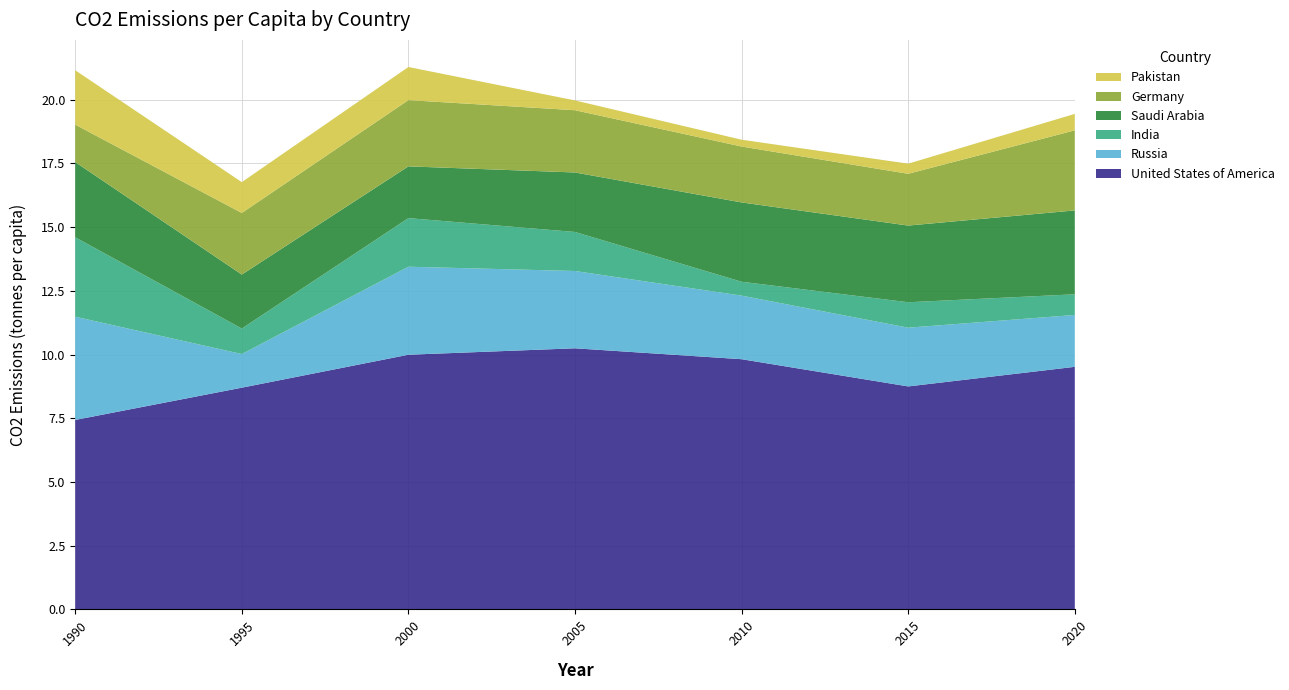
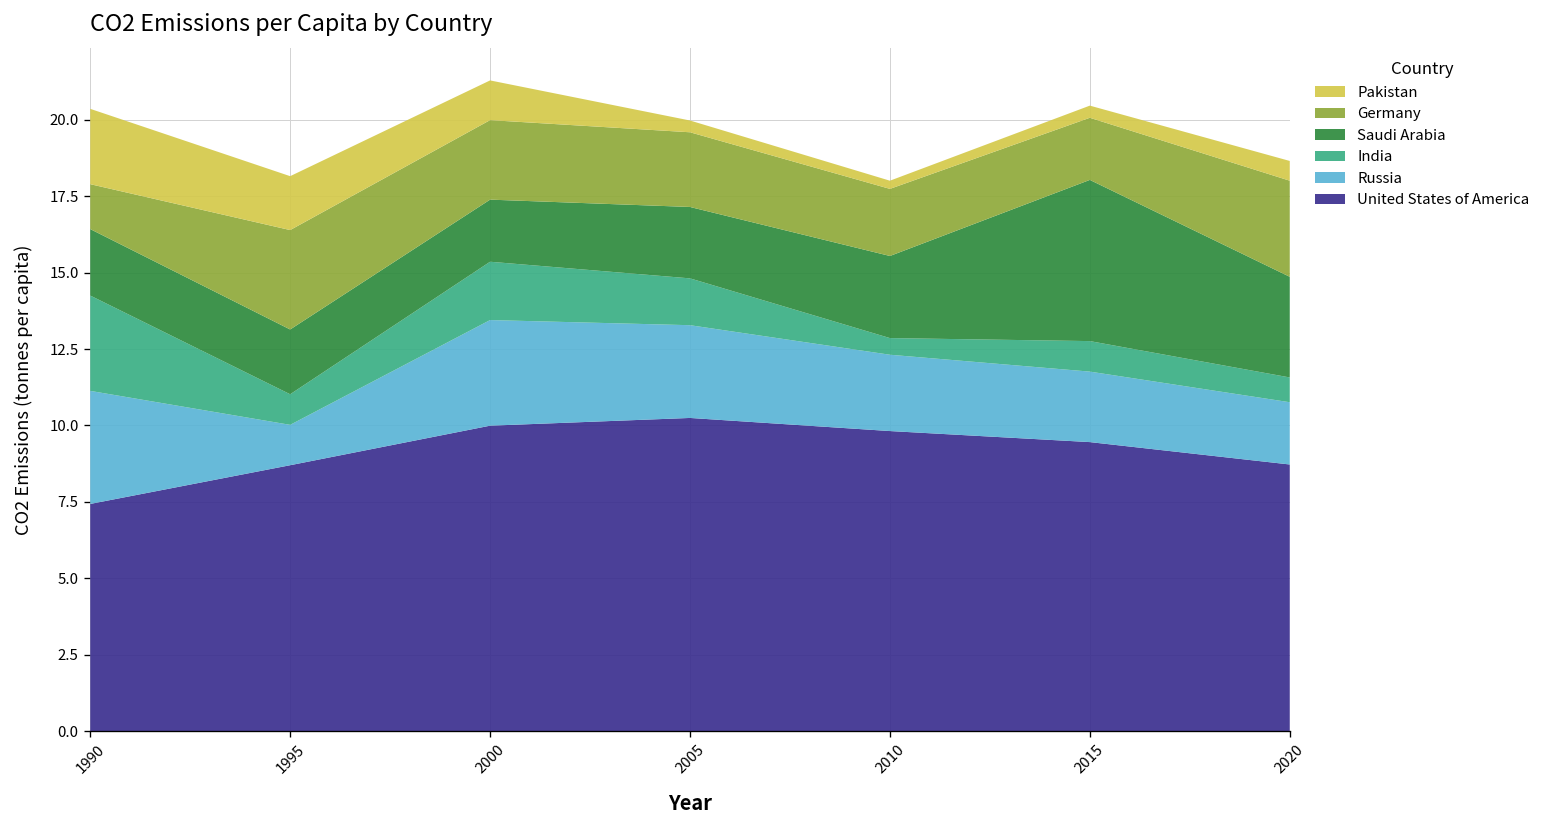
  {
    "United States of America": {
      "1990": 7.4,
      "1995": 8.7,
      "2000": 10.0,
      "2005": 10.2,
      "2010": 9.8,
-     "2015": 8.7,
-     "2020": 9.5
+     "2015": 9.5,
+     "2020": 8.7
    },
    "Russia": {
-     "1990": 4.1,
+     "1990": 3.7,
      "1995": 1.3,
      "2000": 3.5,
      "2005": 3.0,
      "2010": 2.5,
      "2015": 2.3,
      "2020": 2.0
    },
    "India": {
      "1990": 3.1,
      "1995": 1.0,
      "2000": 1.9,
      "2005": 1.5,
      "2010": 0.5,
      "2015": 1.0,
      "2020": 0.8
    },
    "Saudi Arabia": {
-     "1990": 3.0,
+     "1990": 2.2,
      "1995": 2.1,
      "2000": 2.0,
      "2005": 2.3,
-     "2010": 3.1,
-     "2015": 3.0,
+     "2010": 2.7,
+     "2015": 5.3,
      "2020": 3.3
    },
    "Germany": {
      "1990": 1.5,
-     "1995": 2.4,
+     "1995": 3.3,
      "2000": 2.6,
      "2005": 2.4,
      "2010": 2.2,
      "2015": 2.0,
      "2020": 3.1
    },
    "Pakistan": {
-     "1990": 2.1,
-     "1995": 1.2,
+     "1990": 2.5,
+     "1995": 1.8,
      "2000": 1.3,
      "2005": 0.4,
      "2010": 0.3,
      "2015": 0.4,
      "2020": 0.6
    }
  }
